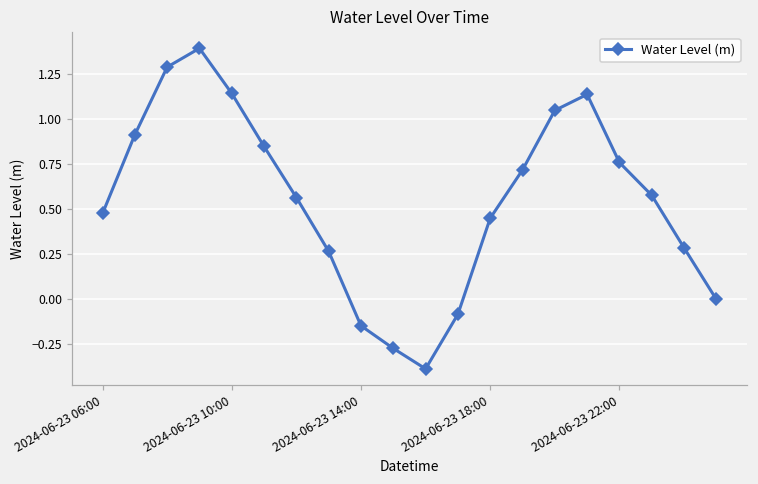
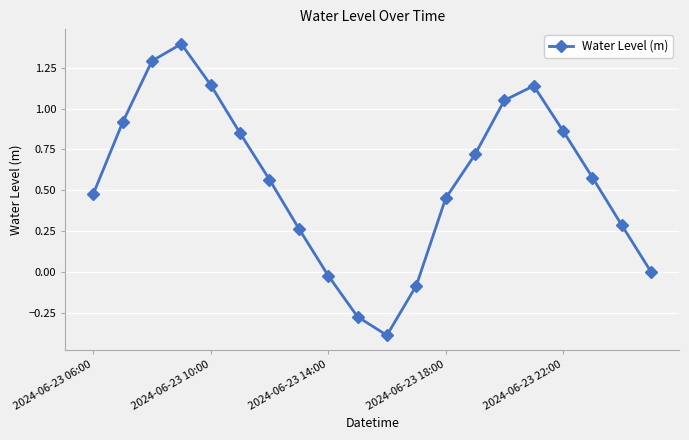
  {
    "2024-06-23 06:00": 0.48,
    "2024-06-23 10:00": 1.14,
-   "2024-06-23 14:00": -0.15,
+   "2024-06-23 14:00": -0.02,
    "2024-06-23 18:00": 0.45,
-   "2024-06-23 22:00": 0.76
+   "2024-06-23 22:00": 0.86
  }
